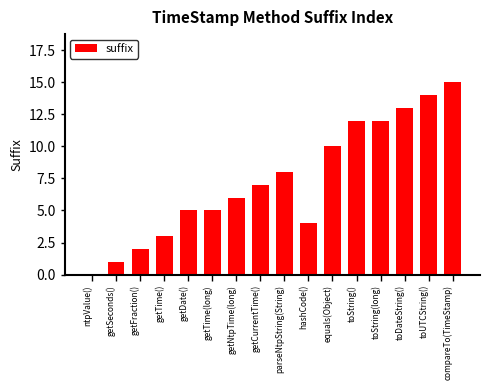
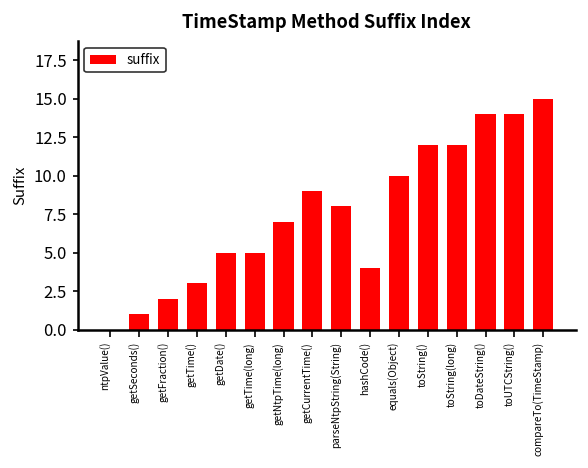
  {
    "ntpValue()": 0,
    "getSeconds()": 1,
    "getFraction()": 2,
    "getTime()": 3,
    "getDate()": 5,
    "getTime(long)": 5,
-   "getNtpTime(long)": 6,
-   "getCurrentTime()": 7,
+   "getNtpTime(long)": 7,
+   "getCurrentTime()": 9,
    "parseNtpString(String)": 8,
    "hashCode()": 4,
    "equals(Object)": 10,
    "toString()": 12,
    "toString(long)": 12,
-   "toDateString()": 13,
+   "toDateString()": 14,
    "toUTCString()": 14,
    "compareTo(TimeStamp)": 15
  }
